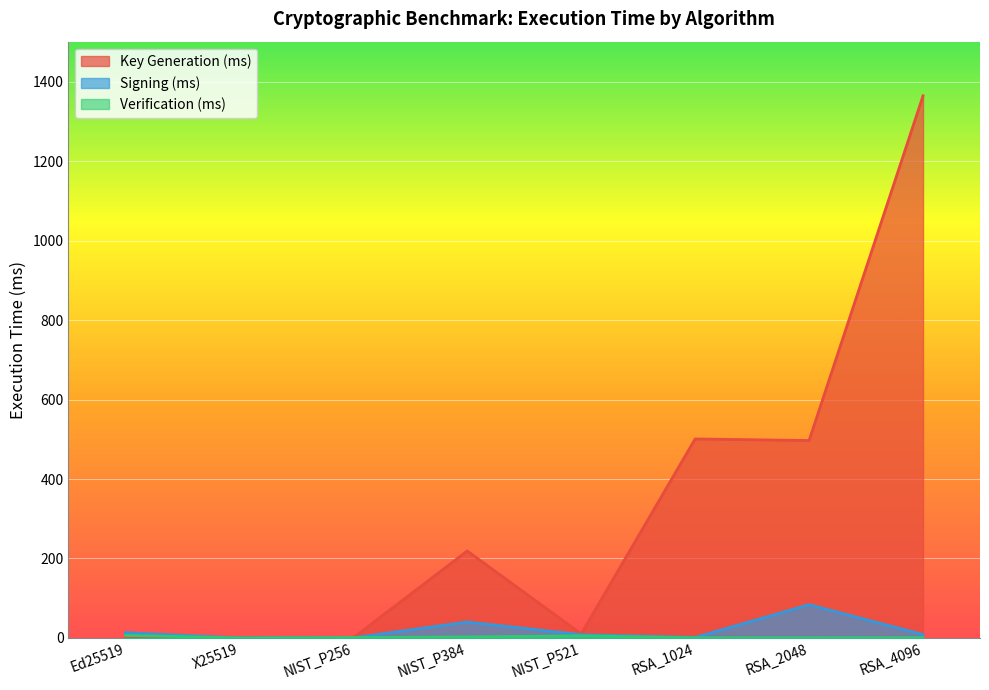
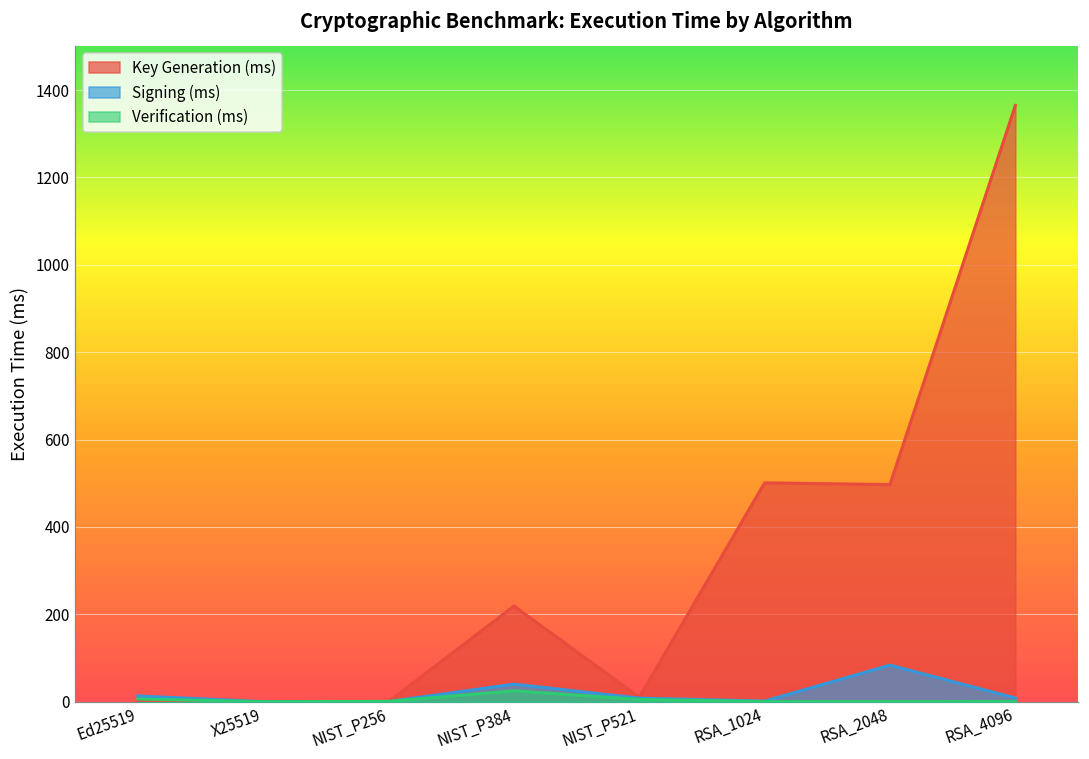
  {
    "Key Generation (ms)": {
      "NIST_P384": 220,
      "RSA_1024": 500,
      "RSA_2048": 500,
      "RSA_4096": 1360
    },
    "Signing (ms)": {
      "Ed25519": 10,
      "NIST_P384": 40,
      "RSA_2048": 80,
      "RSA_4096": 10
    },
    "Verification (ms)": {
-     "NIST_P384": 0,
+     "NIST_P384": 20,
      "RSA_2048": 0,
      "RSA_4096": 0
    }
  }
